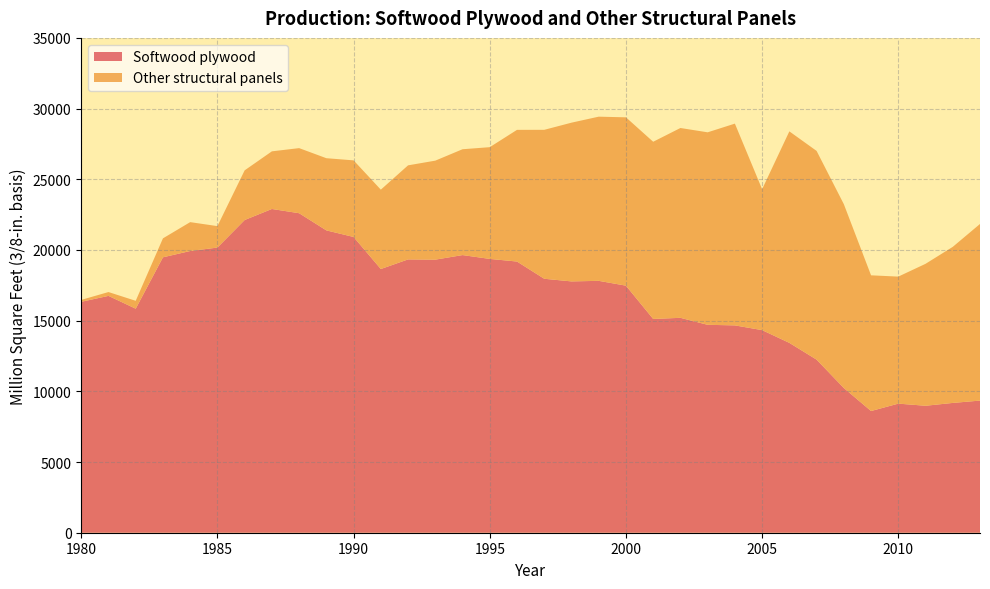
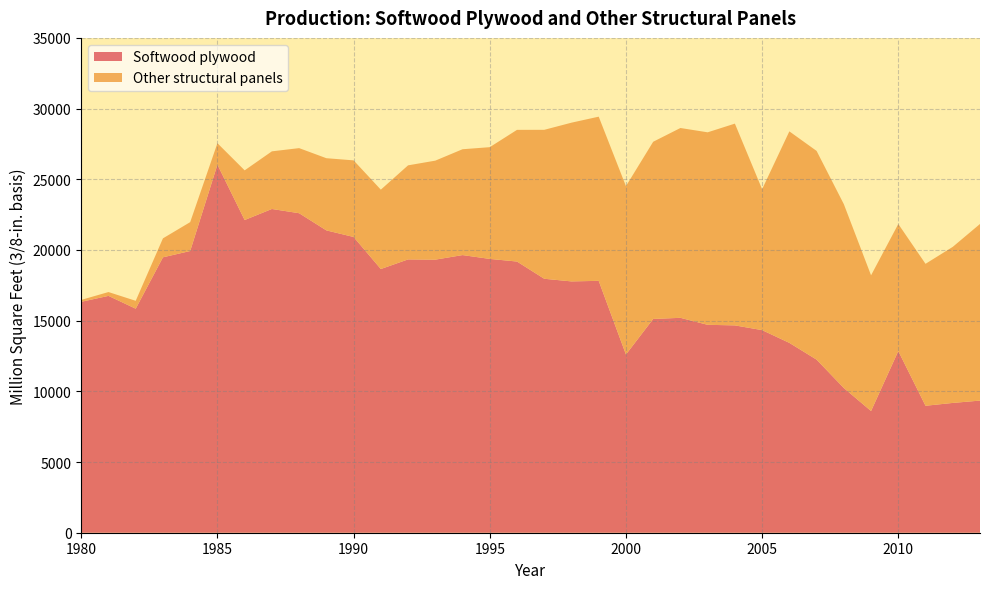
  {
    "Softwood plywood": {
-     "1985": 20200,
+     "1985": 26000,
      "1990": 20900,
      "1995": 19400,
-     "2000": 17500,
+     "2000": 12600,
      "2005": 14300,
-     "2010": 9100
+     "2010": 12900
    },
    "Other structural panels": {
      "1985": 1500,
      "1990": 5400,
      "1995": 7900,
      "2000": 11900,
      "2005": 10000,
      "2010": 9000
    }
  }
